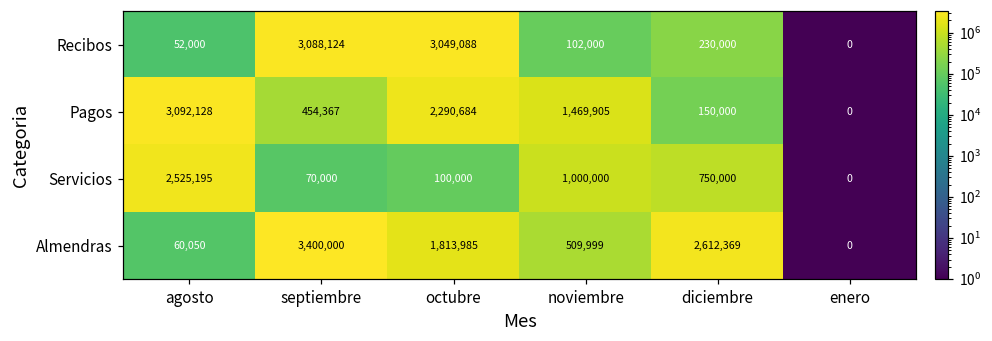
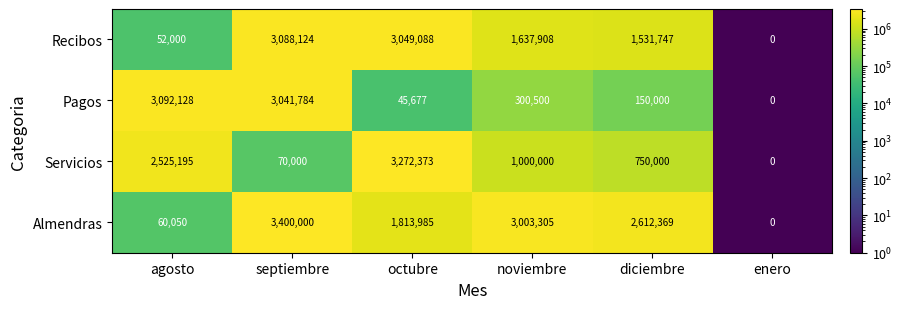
  {
    "Recibos": {
      "agosto": "52,000",
      "septiembre": "3,088,124",
      "octubre": "3,049,088",
-     "noviembre": "102,000",
-     "diciembre": "230,000",
+     "noviembre": "1,637,908",
+     "diciembre": "1,531,747",
      "enero": "0"
    },
    "Pagos": {
      "agosto": "3,092,128",
-     "septiembre": "454,367",
-     "octubre": "2,290,684",
-     "noviembre": "1,469,905",
+     "septiembre": "3,041,784",
+     "octubre": "45,677",
+     "noviembre": "300,500",
      "diciembre": "150,000",
      "enero": "0"
    },
    "Servicios": {
      "agosto": "2,525,195",
      "septiembre": "70,000",
-     "octubre": "100,000",
+     "octubre": "3,272,373",
      "noviembre": "1,000,000",
      "diciembre": "750,000",
      "enero": "0"
    },
    "Almendras": {
      "agosto": "60,050",
      "septiembre": "3,400,000",
      "octubre": "1,813,985",
-     "noviembre": "509,999",
+     "noviembre": "3,003,305",
      "diciembre": "2,612,369",
      "enero": "0"
    }
  }
